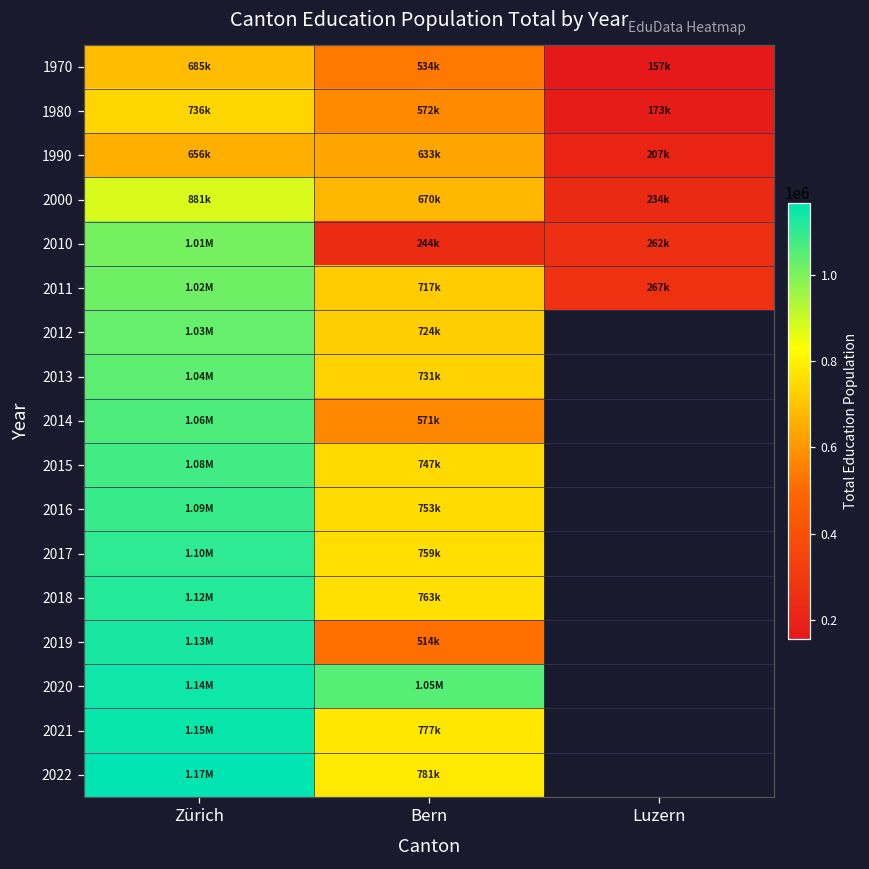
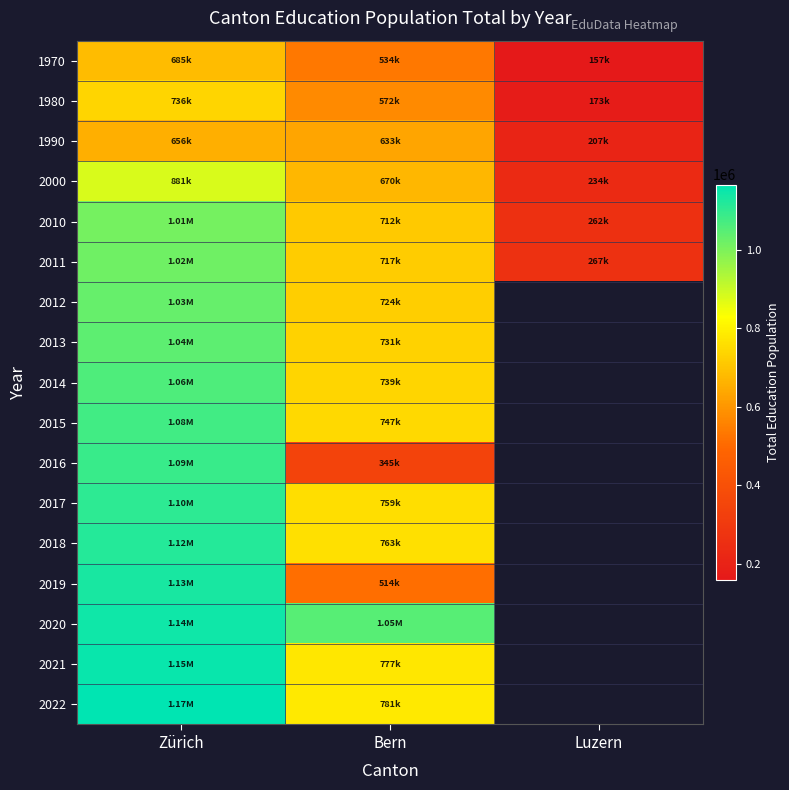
  {
    "1970": {
      "Zürich": "685k",
      "Bern": "534k",
      "Luzern": "157k"
    },
    "1980": {
      "Zürich": "736k",
      "Bern": "572k",
      "Luzern": "173k"
    },
    "1990": {
      "Zürich": "656k",
      "Bern": "633k",
      "Luzern": "207k"
    },
    "2000": {
      "Zürich": "881k",
      "Bern": "670k",
      "Luzern": "234k"
    },
    "2010": {
      "Zürich": "1.01M",
-     "Bern": "244k",
+     "Bern": "712k",
      "Luzern": "262k"
    },
    "2011": {
      "Zürich": "1.02M",
      "Bern": "717k",
      "Luzern": "267k"
    },
    "2012": {
      "Zürich": "1.03M",
      "Bern": "724k"
    },
    "2013": {
      "Zürich": "1.04M",
      "Bern": "731k"
    },
    "2014": {
      "Zürich": "1.06M",
-     "Bern": "571k"
+     "Bern": "739k"
    },
    "2015": {
      "Zürich": "1.08M",
      "Bern": "747k"
    },
    "2016": {
      "Zürich": "1.09M",
-     "Bern": "753k"
+     "Bern": "345k"
    },
    "2017": {
      "Zürich": "1.10M",
      "Bern": "759k"
    },
    "2018": {
      "Zürich": "1.12M",
      "Bern": "763k"
    },
    "2019": {
      "Zürich": "1.13M",
      "Bern": "514k"
    },
    "2020": {
      "Zürich": "1.14M",
      "Bern": "1.05M"
    },
    "2021": {
      "Zürich": "1.15M",
      "Bern": "777k"
    },
    "2022": {
      "Zürich": "1.17M",
      "Bern": "781k"
    }
  }
